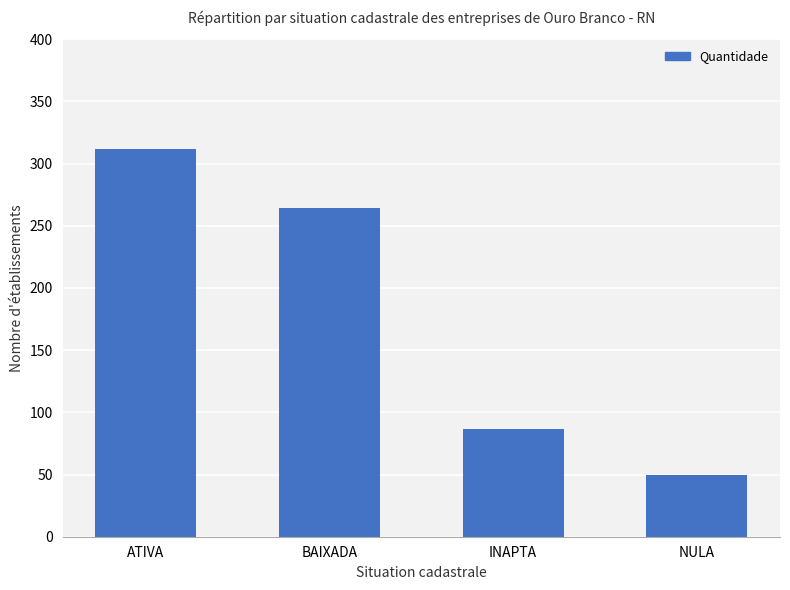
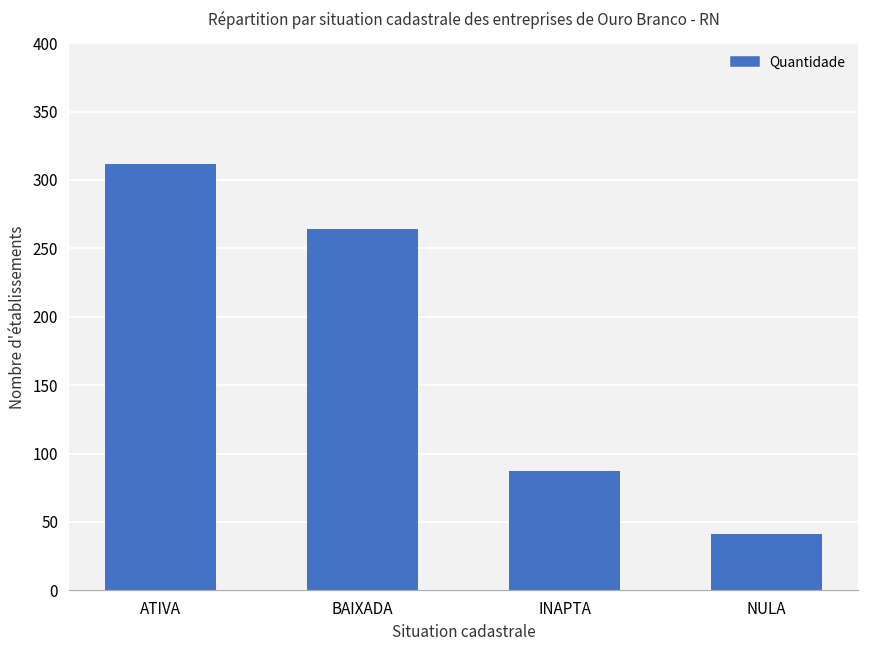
  {
    "ATIVA": 312,
    "BAIXADA": 264,
    "INAPTA": 87,
-   "NULA": 50
+   "NULA": 41
  }
